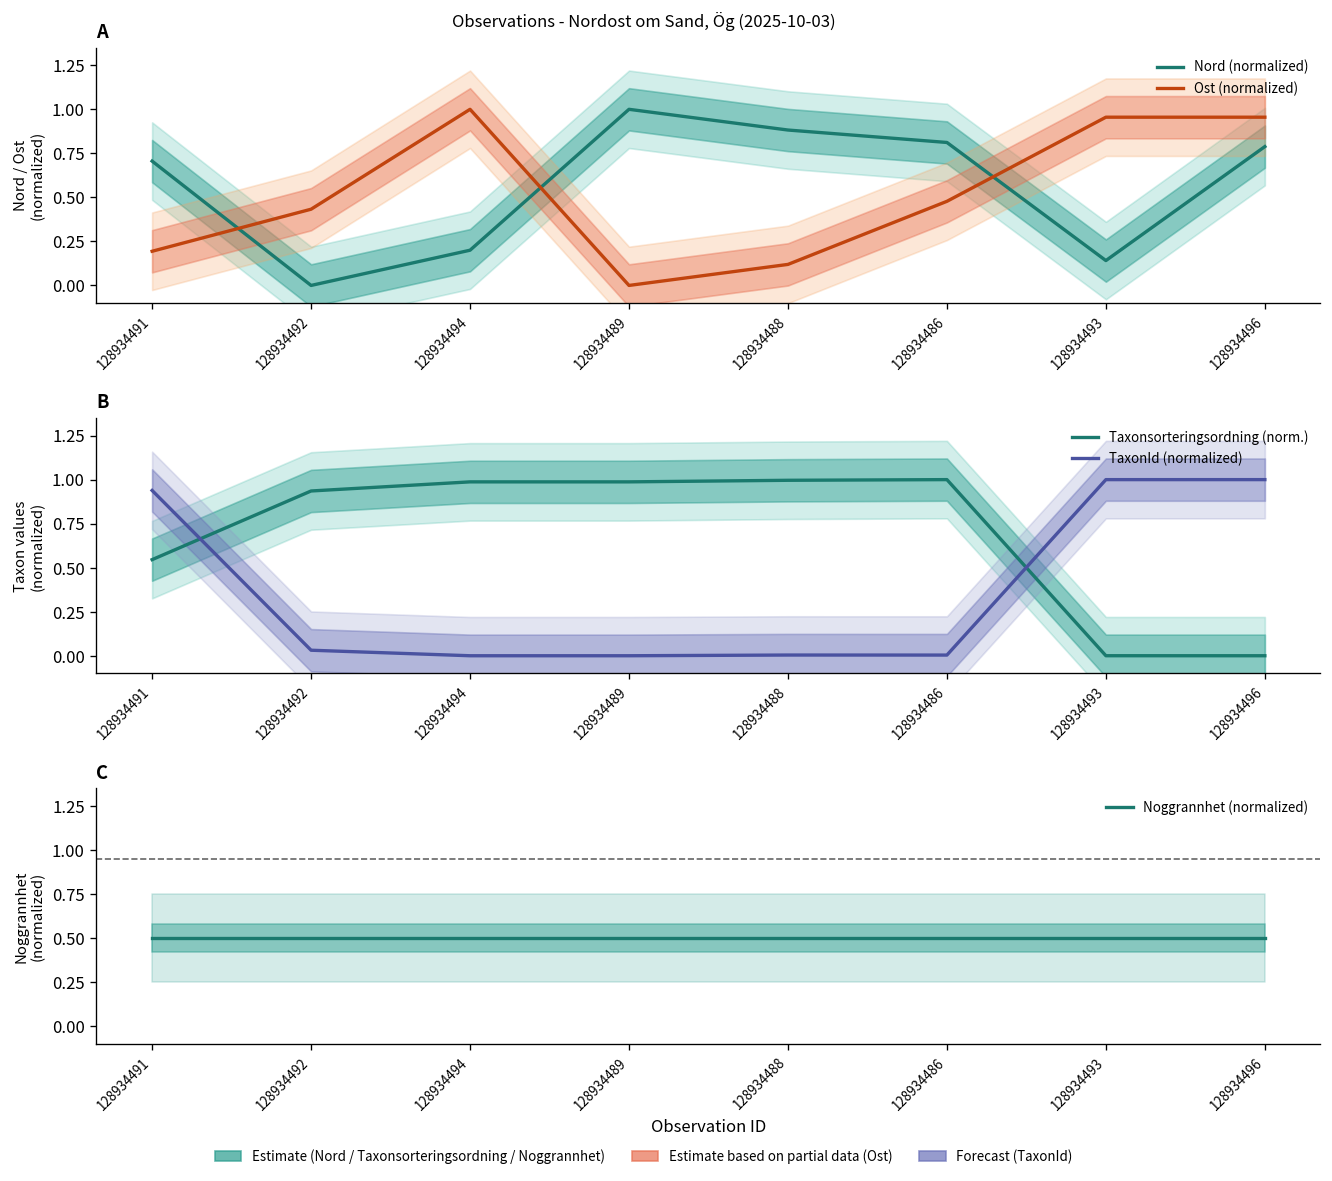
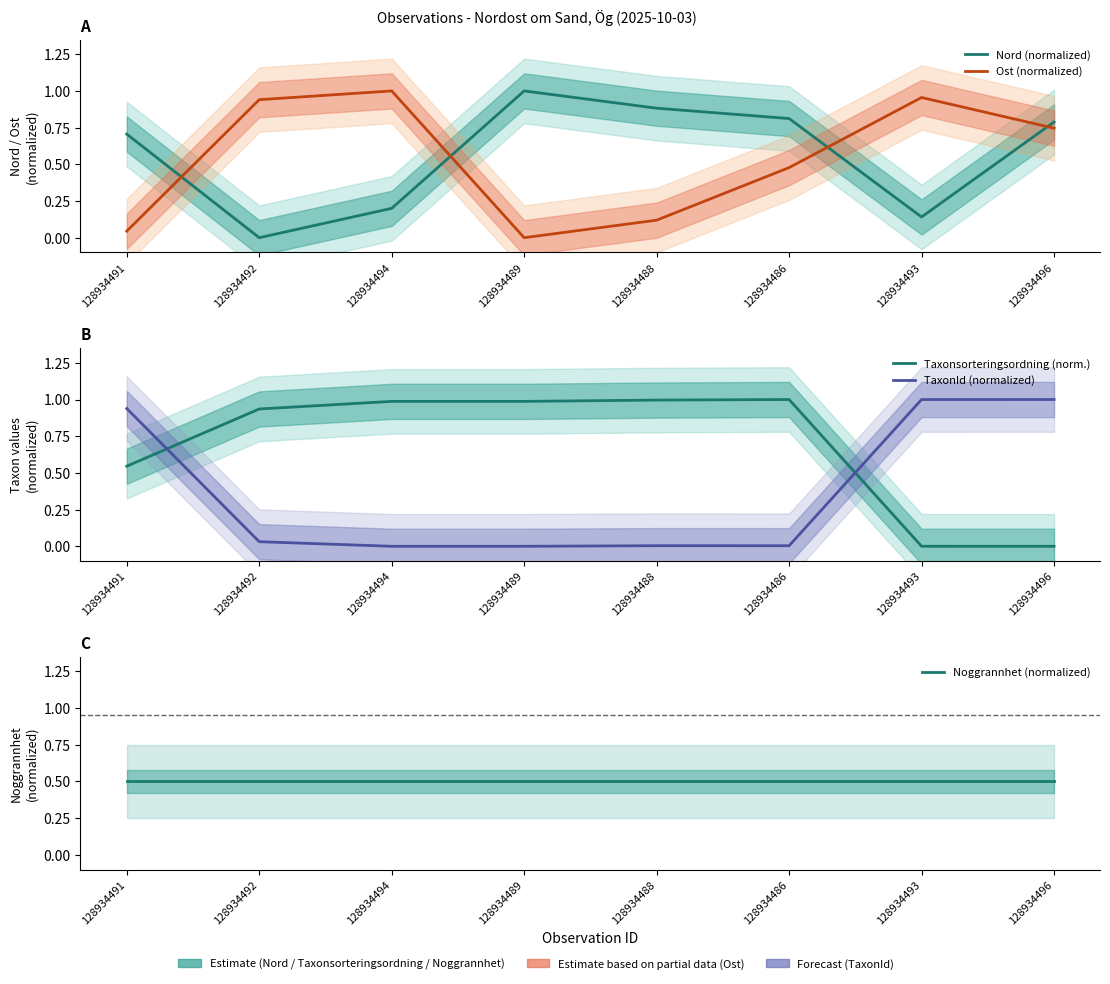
  {
    "A": {
      "Ost (normalized)": {
-       "128934491": 0.19,
-       "128934492": 0.43,
+       "128934491": 0.04,
+       "128934492": 0.94,
        "128934494": 1.00,
        "128934489": 0.00,
        "128934488": 0.12,
        "128934486": 0.48,
        "128934493": 0.96,
-       "128934496": 0.96
+       "128934496": 0.75
      }
    }
  }
